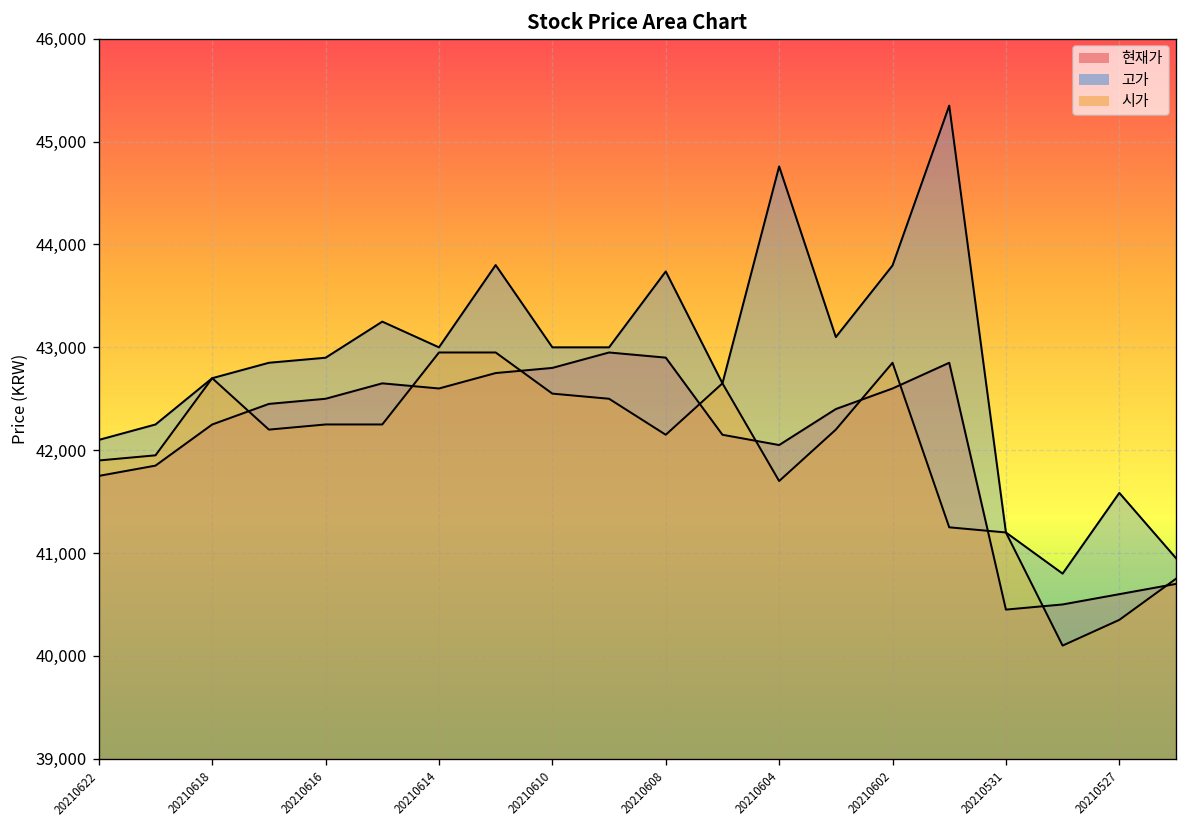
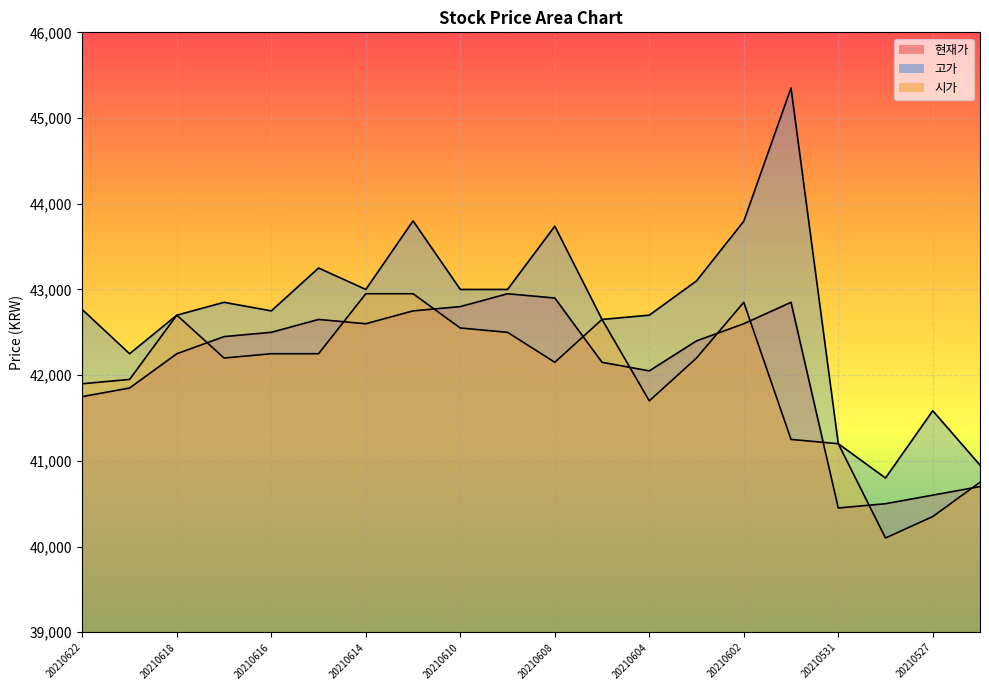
  {
    "고가": {
-     "20210622": "42,100",
-     "20210616": "42,900",
+     "20210622": "42,800",
+     "20210616": "42,800",
      "20210614": "43,000",
      "20210610": "43,000",
      "20210608": "43,700",
-     "20210604": "44,800",
+     "20210604": "42,700",
      "20210602": "43,800",
      "20210527": "41,600"
    }
  }
